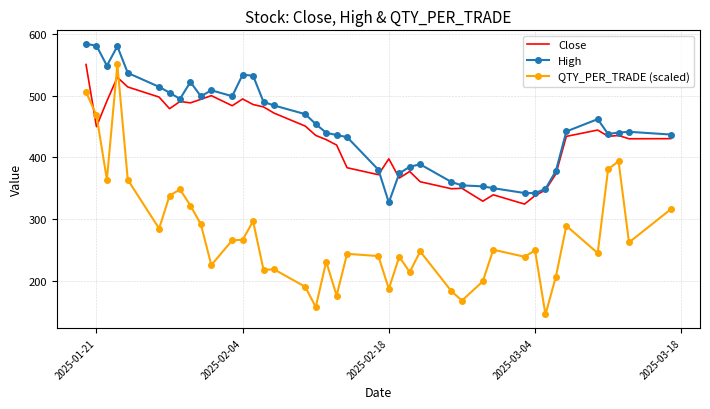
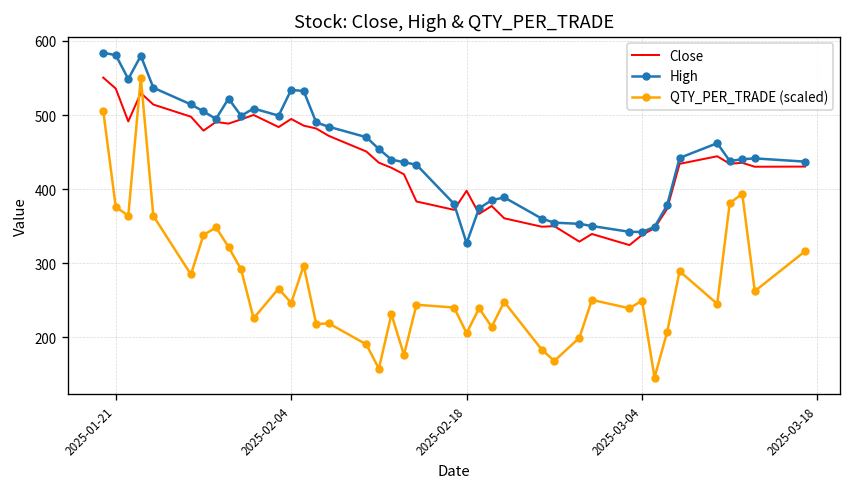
  {
    "Close": {
-     "2025-01-21": 450,
+     "2025-01-21": 540,
      "2025-02-04": 490,
      "2025-02-18": 400
    },
    "High": {
      "2025-01-21": 580,
      "2025-02-04": 530,
      "2025-02-18": 330
    },
    "QTY_PER_TRADE (scaled)": {
-     "2025-01-21": 470,
-     "2025-02-04": 270,
-     "2025-02-18": 190,
+     "2025-01-21": 380,
+     "2025-02-04": 250,
+     "2025-02-18": 210,
      "2025-03-04": 250
    }
  }
